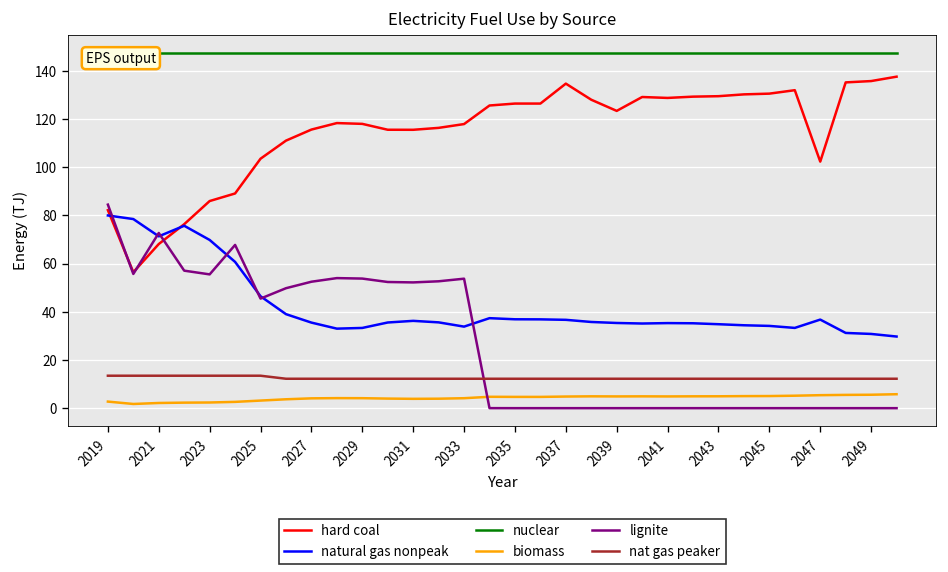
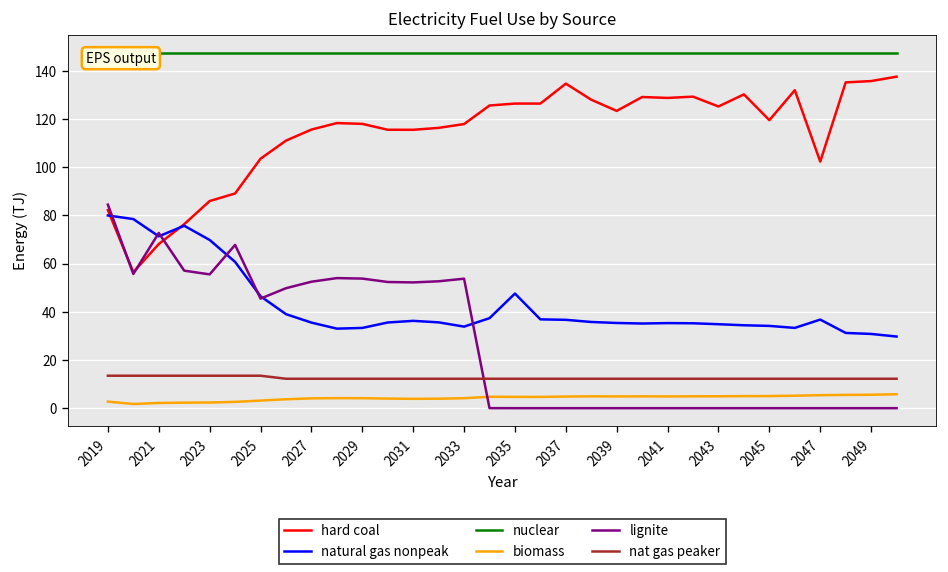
  {
    "hard coal": {
      "2019": 82,
      "2021": 68,
      "2023": 86,
      "2025": 103,
      "2027": 116,
      "2029": 118,
      "2031": 115,
      "2033": 118,
      "2035": 126,
      "2037": 135,
      "2039": 123,
      "2041": 129,
-     "2043": 129,
-     "2045": 130,
+     "2043": 125,
+     "2045": 119,
      "2047": 102,
      "2049": 136
    },
    "natural gas nonpeak": {
      "2019": 80,
      "2021": 71,
      "2023": 70,
      "2027": 35,
      "2029": 33,
      "2031": 36,
      "2033": 34,
-     "2035": 37,
+     "2035": 48,
      "2037": 37,
      "2039": 35,
      "2041": 35,
      "2043": 35,
      "2045": 34,
      "2047": 37,
      "2049": 31
    },
    "nuclear": {
      "2023": 148,
      "2025": 148,
      "2027": 148,
      "2029": 148,
      "2031": 148,
      "2033": 148,
      "2035": 148,
      "2037": 148,
      "2039": 148,
      "2041": 148,
      "2043": 148,
      "2045": 148,
      "2047": 148,
      "2049": 148
    },
    "biomass": {
      "2019": 3,
      "2021": 2,
      "2023": 2,
      "2025": 3,
      "2027": 4,
      "2029": 4,
      "2031": 4,
      "2033": 4,
      "2035": 5,
      "2037": 5,
      "2039": 5,
      "2041": 5,
      "2043": 5,
      "2045": 5,
      "2047": 5,
      "2049": 6
    },
    "lignite": {
      "2019": 84,
      "2021": 73,
      "2023": 55,
      "2027": 52,
      "2029": 54,
      "2031": 52,
      "2033": 54,
      "2035": 0,
      "2037": 0,
      "2039": 0,
      "2041": 0,
      "2043": 0,
      "2045": 0,
      "2047": 0,
      "2049": 0
    },
    "nat gas peaker": {
      "2019": 13,
      "2021": 13,
      "2023": 13,
      "2025": 13,
      "2027": 12,
      "2029": 12,
      "2031": 12,
      "2033": 12,
      "2035": 12,
      "2037": 12,
      "2039": 12,
      "2041": 12,
      "2043": 12,
      "2045": 12,
      "2047": 12,
      "2049": 12
    }
  }
